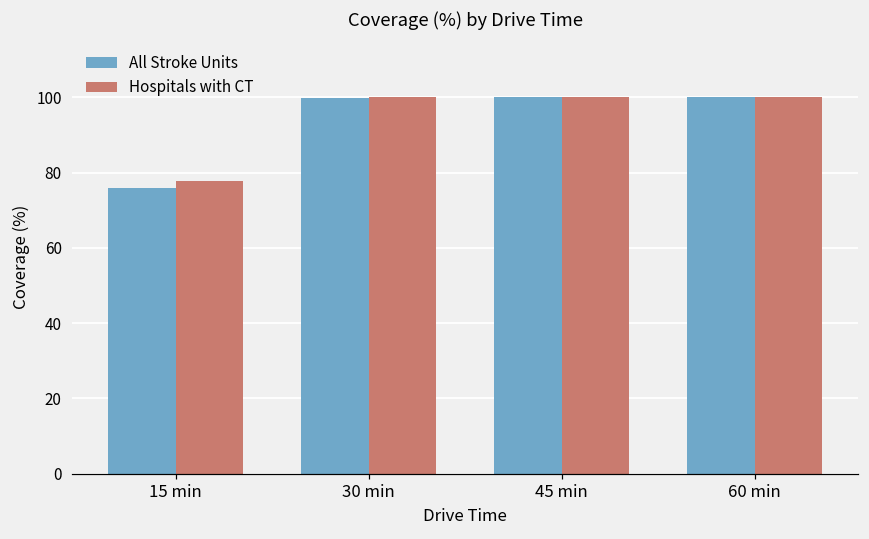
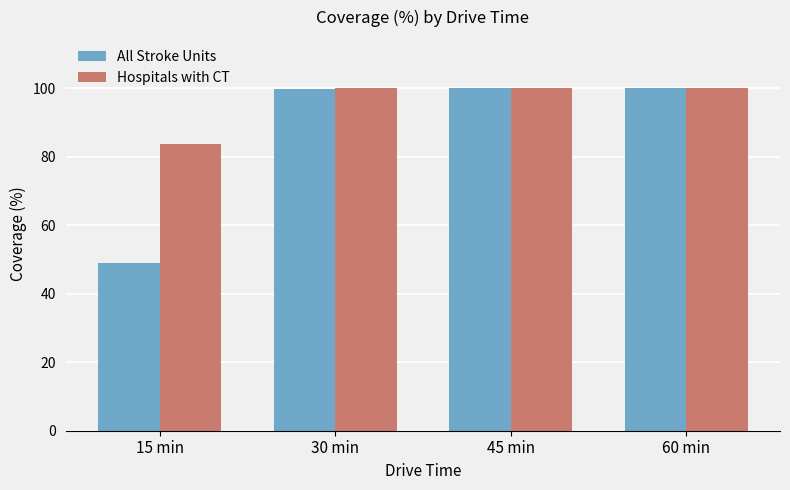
  {
    "All Stroke Units": {
-     "15 min": 76,
+     "15 min": 49,
      "30 min": 100,
      "45 min": 100,
      "60 min": 100
    },
    "Hospitals with CT": {
-     "15 min": 78,
+     "15 min": 84,
      "30 min": 100,
      "45 min": 100,
      "60 min": 100
    }
  }
